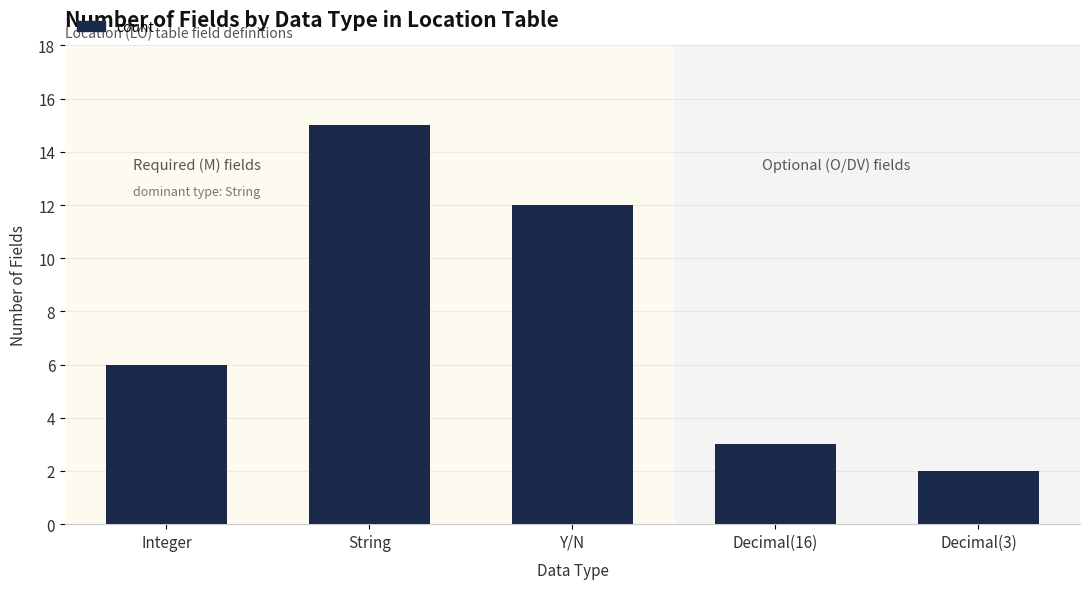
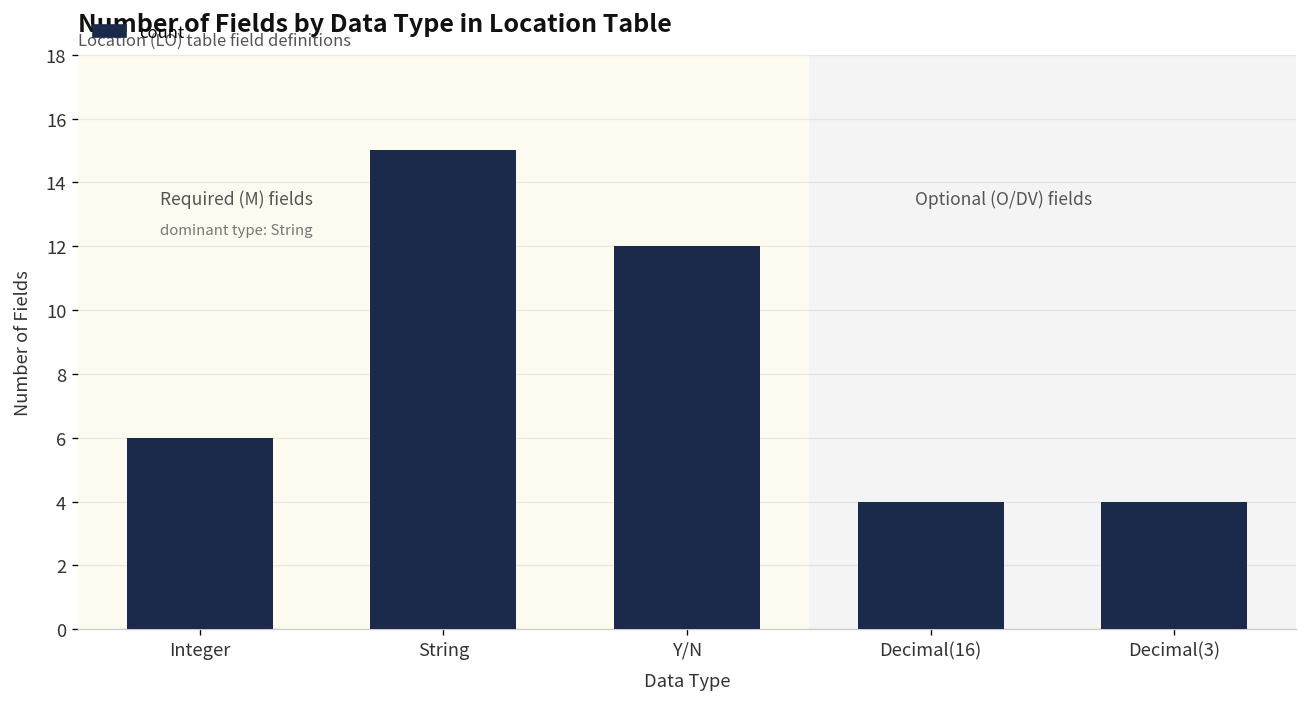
  {
    "Integer": 6,
    "String": 15,
    "Y/N": 12,
-   "Decimal(16)": 3,
-   "Decimal(3)": 2
+   "Decimal(16)": 4,
+   "Decimal(3)": 4
  }
